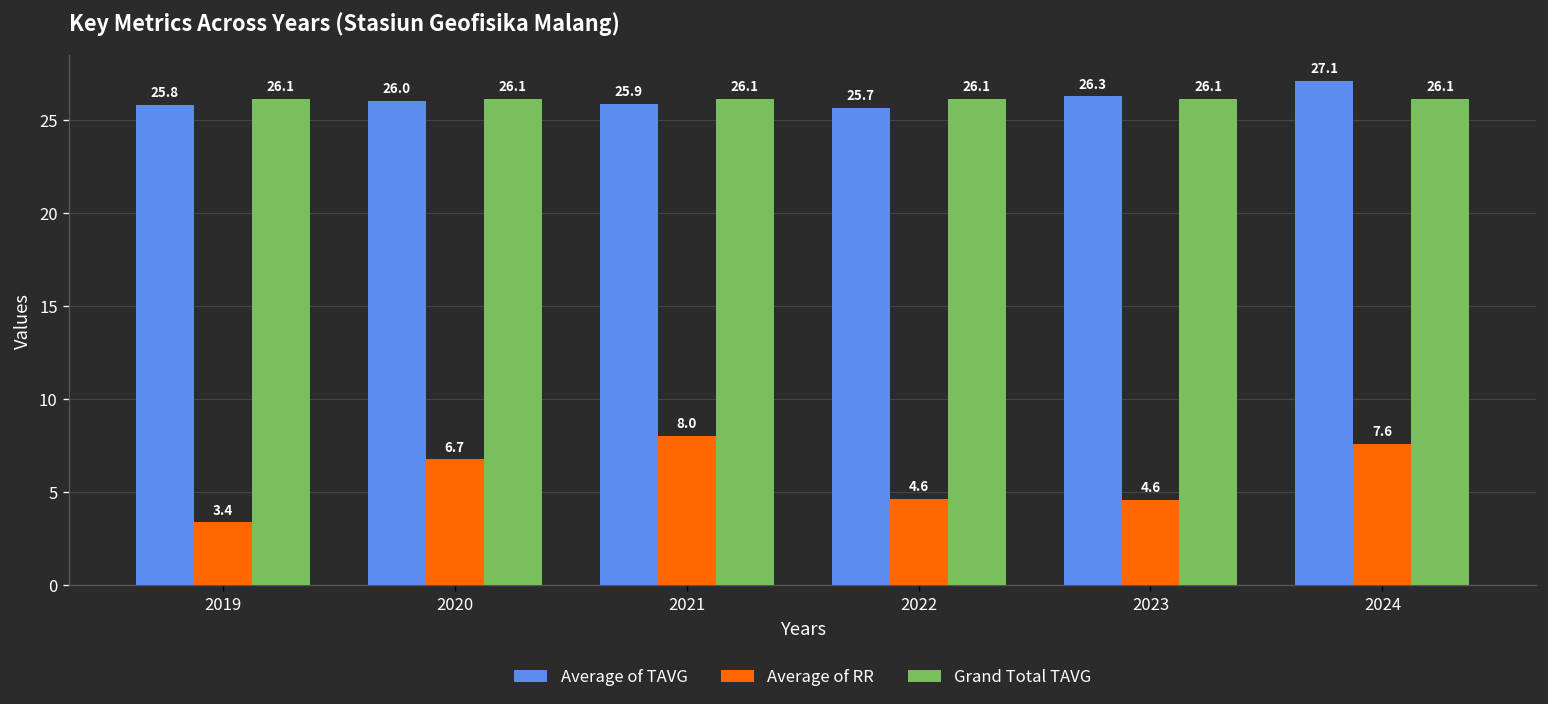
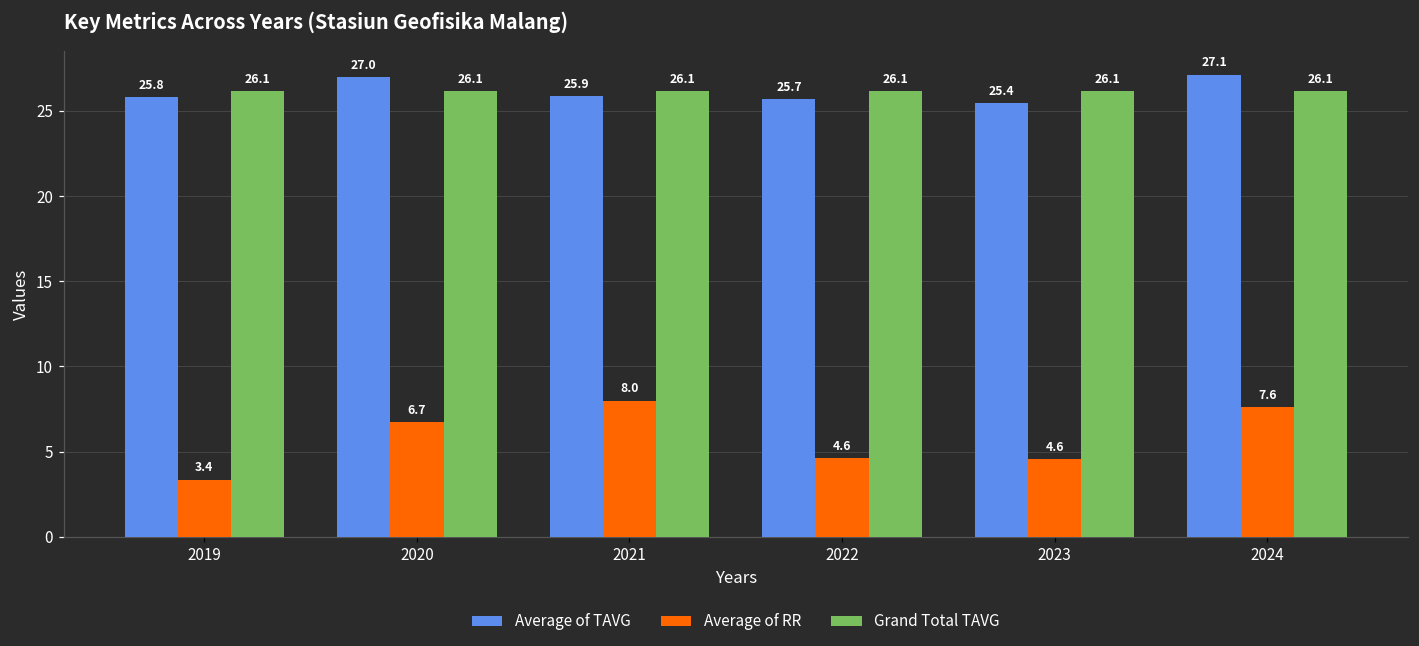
  {
    "Average of TAVG": {
      "2019": 25.8,
-     "2020": 26.0,
+     "2020": 27.0,
      "2021": 25.9,
      "2022": 25.7,
-     "2023": 26.3,
+     "2023": 25.4,
      "2024": 27.1
    },
    "Average of RR": {
      "2019": 3.4,
      "2020": 6.7,
      "2021": 8.0,
      "2022": 4.6,
      "2023": 4.6,
      "2024": 7.6
    },
    "Grand Total TAVG": {
      "2019": 26.1,
      "2020": 26.1,
      "2021": 26.1,
      "2022": 26.1,
      "2023": 26.1,
      "2024": 26.1
    }
  }
